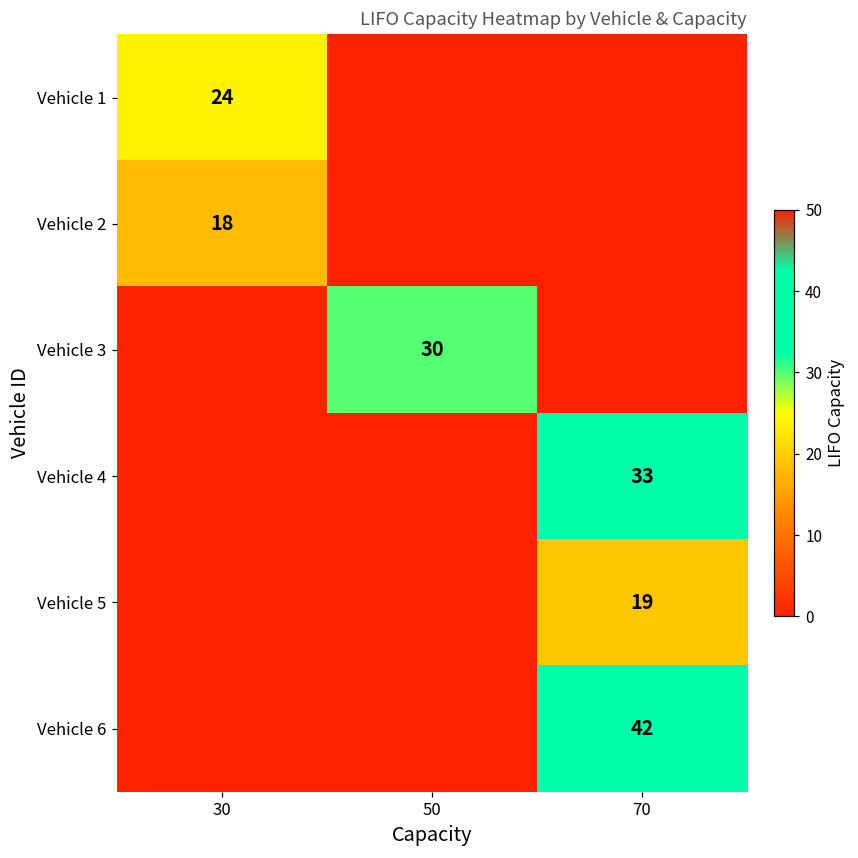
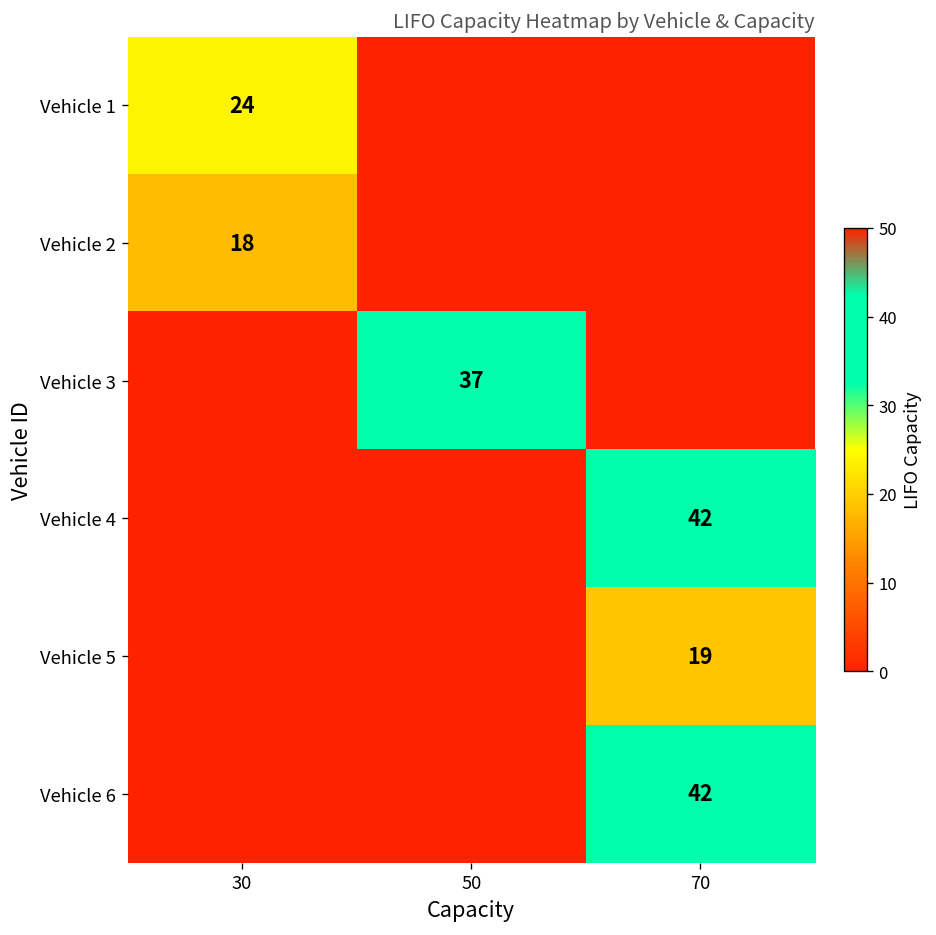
  {
    "Vehicle 1": {
      "30": 24
    },
    "Vehicle 2": {
      "30": 18
    },
    "Vehicle 3": {
-     "50": 30
+     "50": 37
    },
    "Vehicle 4": {
-     "70": 33
+     "70": 42
    },
    "Vehicle 5": {
      "70": 19
    },
    "Vehicle 6": {
      "70": 42
    }
  }
